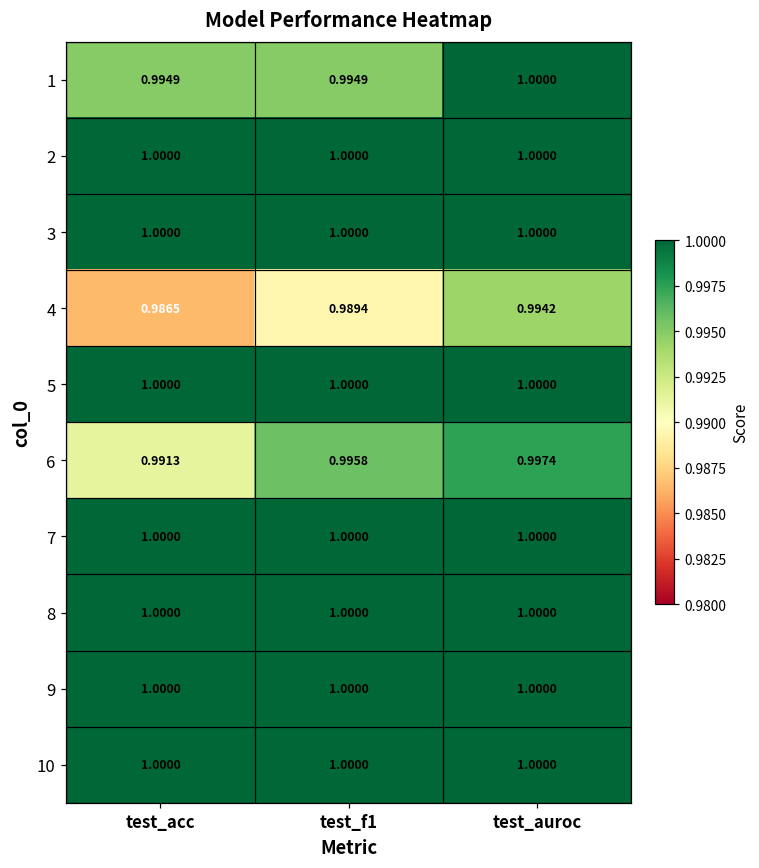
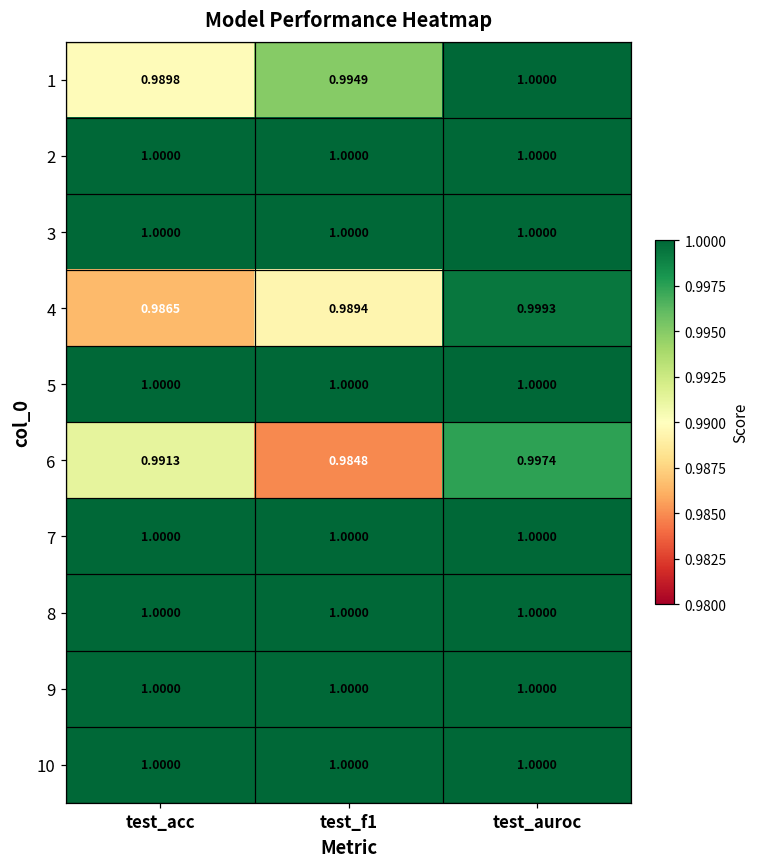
  {
    "1": {
-     "test_acc": 0.9949,
+     "test_acc": 0.9898,
      "test_f1": 0.9949,
      "test_auroc": 1.0000
    },
    "2": {
      "test_acc": 1.0000,
      "test_f1": 1.0000,
      "test_auroc": 1.0000
    },
    "3": {
      "test_acc": 1.0000,
      "test_f1": 1.0000,
      "test_auroc": 1.0000
    },
    "4": {
      "test_acc": 0.9865,
      "test_f1": 0.9894,
-     "test_auroc": 0.9942
+     "test_auroc": 0.9993
    },
    "5": {
      "test_acc": 1.0000,
      "test_f1": 1.0000,
      "test_auroc": 1.0000
    },
    "6": {
      "test_acc": 0.9913,
-     "test_f1": 0.9958,
+     "test_f1": 0.9848,
      "test_auroc": 0.9974
    },
    "7": {
      "test_acc": 1.0000,
      "test_f1": 1.0000,
      "test_auroc": 1.0000
    },
    "8": {
      "test_acc": 1.0000,
      "test_f1": 1.0000,
      "test_auroc": 1.0000
    },
    "9": {
      "test_acc": 1.0000,
      "test_f1": 1.0000,
      "test_auroc": 1.0000
    },
    "10": {
      "test_acc": 1.0000,
      "test_f1": 1.0000,
      "test_auroc": 1.0000
    }
  }
